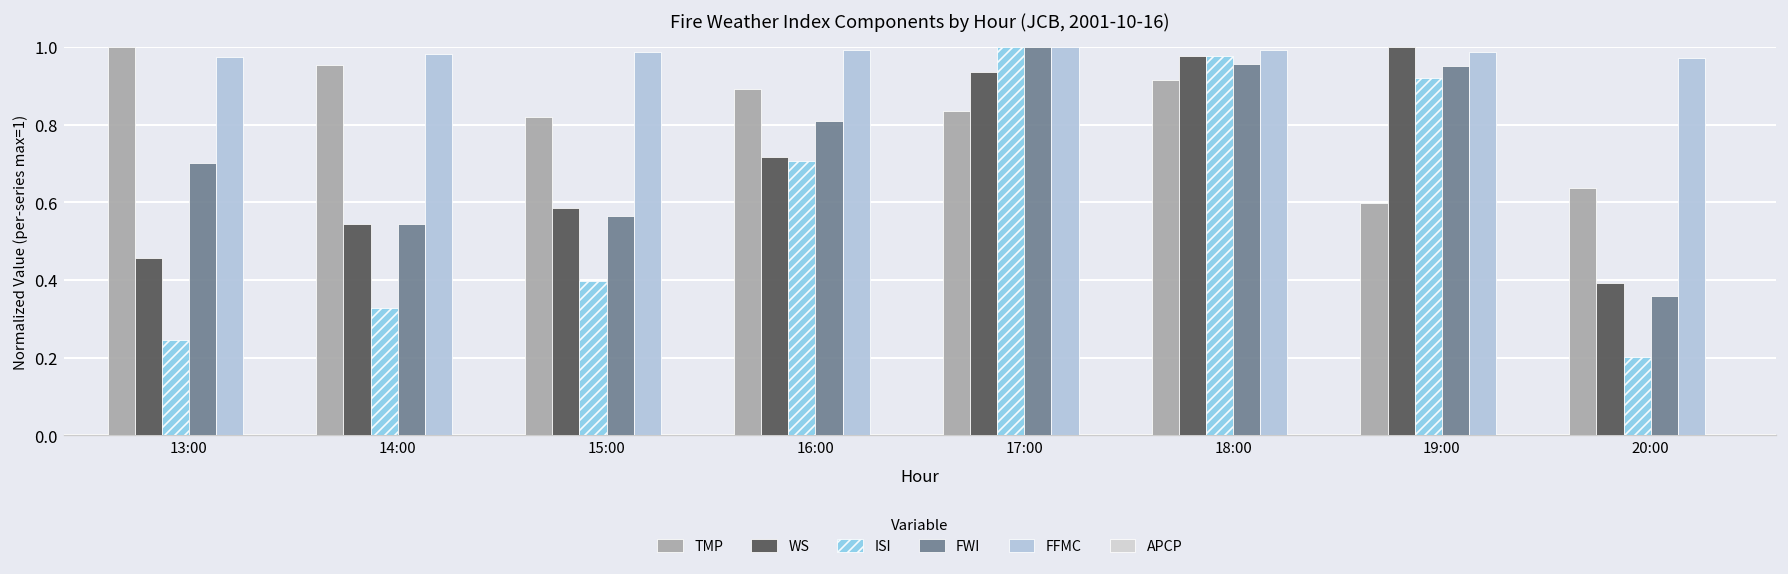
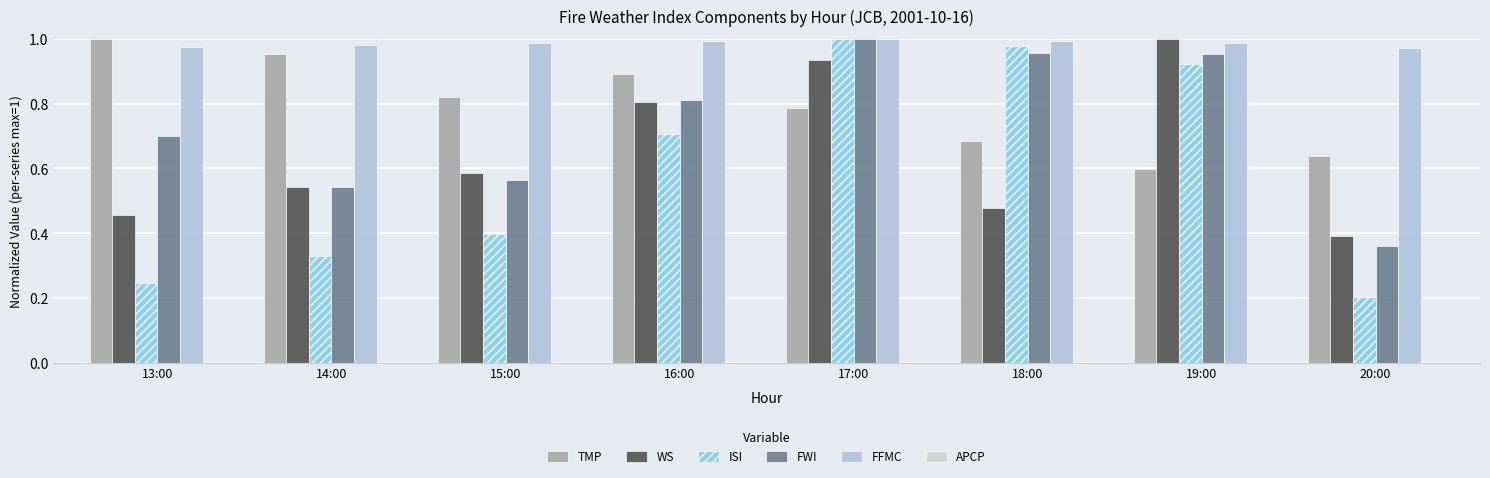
  {
    "TMP": {
      "13:00": 1.00,
      "14:00": 0.95,
      "15:00": 0.82,
      "16:00": 0.89,
-     "17:00": 0.84,
-     "18:00": 0.92,
+     "17:00": 0.79,
+     "18:00": 0.68,
      "19:00": 0.60,
      "20:00": 0.64
    },
    "WS": {
      "13:00": 0.46,
      "14:00": 0.54,
      "15:00": 0.59,
-     "16:00": 0.72,
+     "16:00": 0.80,
      "17:00": 0.93,
-     "18:00": 0.98,
+     "18:00": 0.48,
      "19:00": 1.00,
      "20:00": 0.39
    },
    "FWI": {
      "13:00": 0.70,
      "14:00": 0.54,
      "15:00": 0.57,
      "16:00": 0.81,
      "17:00": 1.00,
      "18:00": 0.96,
      "19:00": 0.95,
      "20:00": 0.36
    }
  }
